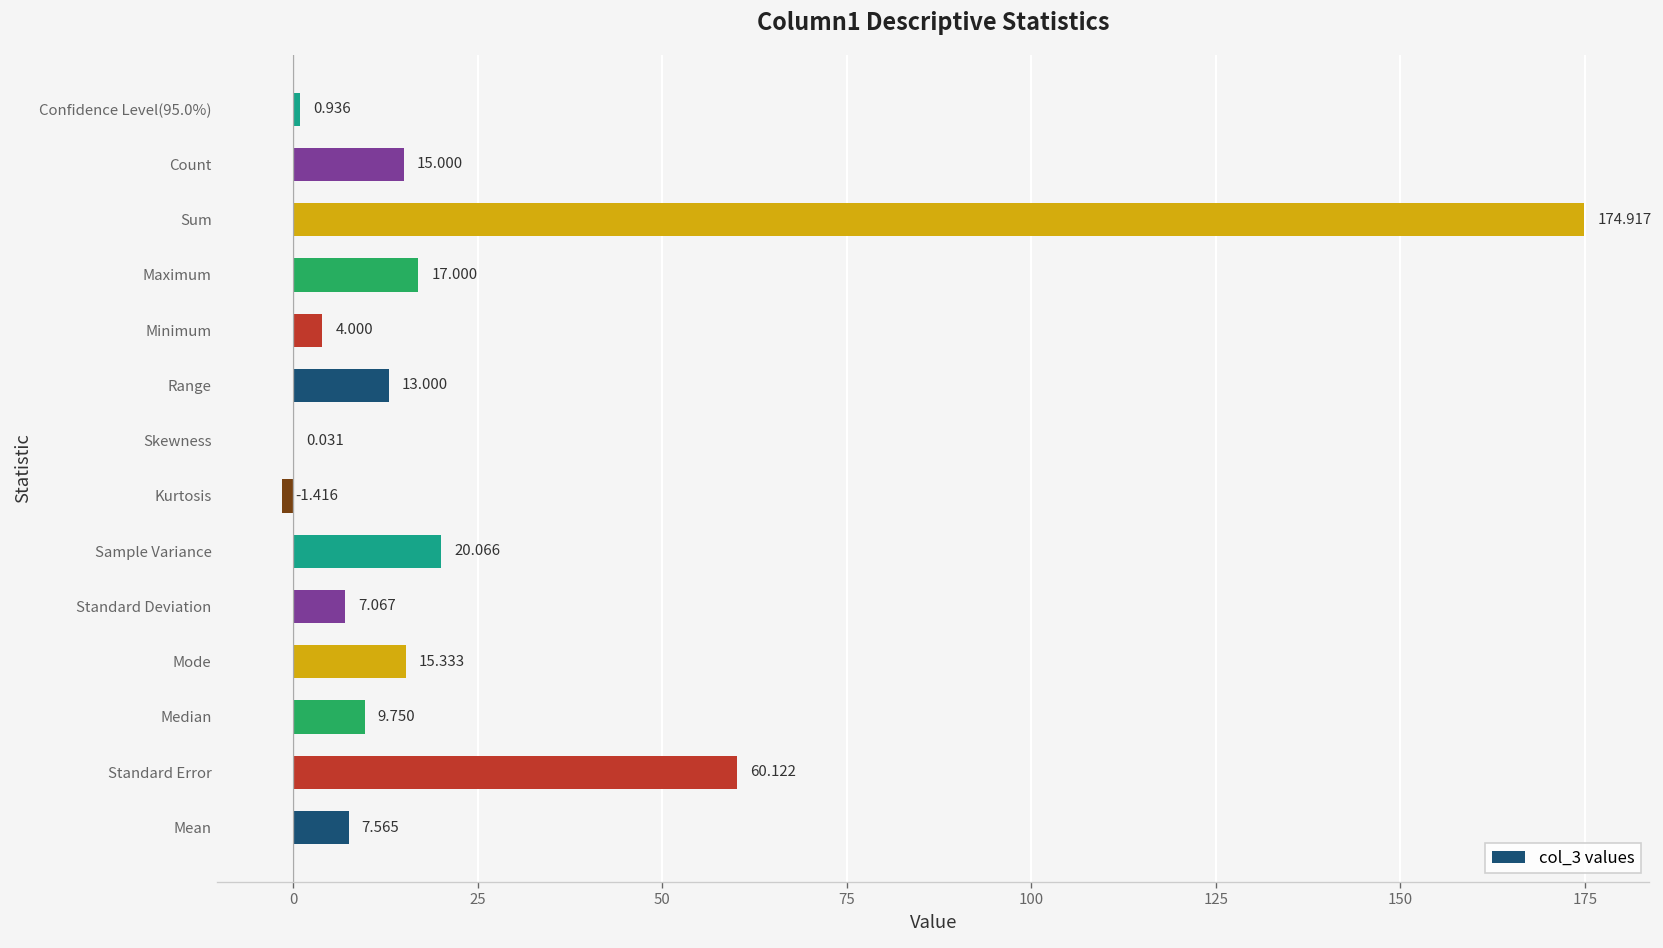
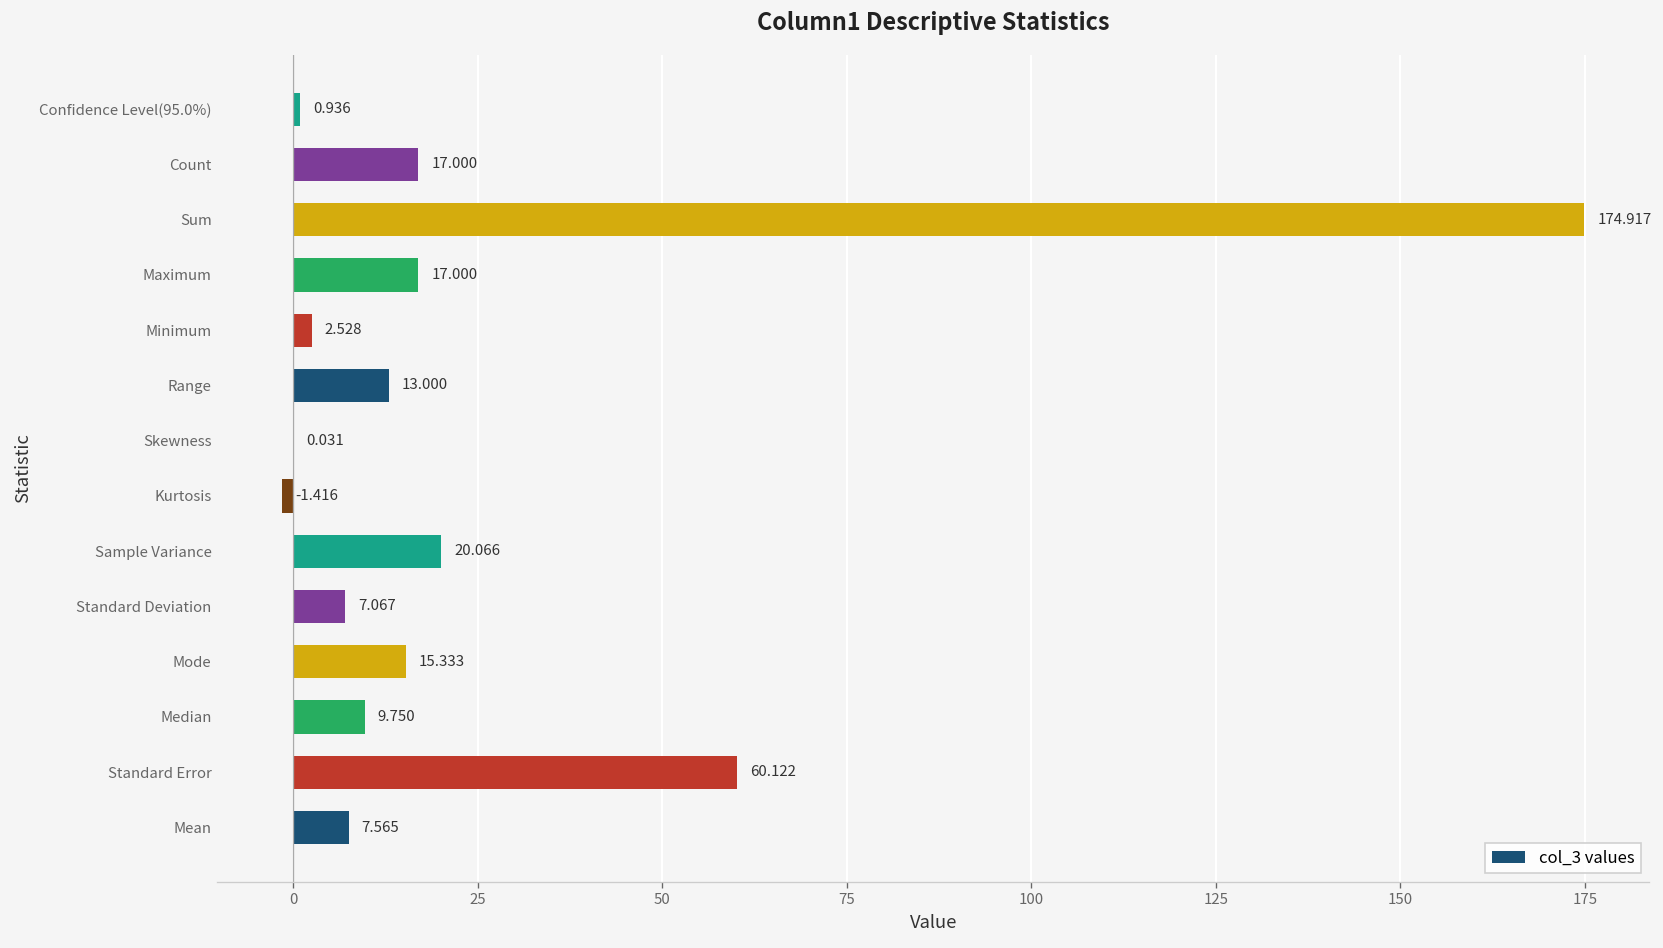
  {
    "Confidence Level(95.0%)": 0.936,
-   "Count": 15.000,
+   "Count": 17.000,
    "Sum": 174.917,
    "Maximum": 17.000,
-   "Minimum": 4.000,
+   "Minimum": 2.528,
    "Range": 13.000,
    "Skewness": 0.031,
    "Kurtosis": -1.416,
    "Sample Variance": 20.066,
    "Standard Deviation": 7.067,
    "Mode": 15.333,
    "Median": 9.750,
    "Standard Error": 60.122,
    "Mean": 7.565
  }
